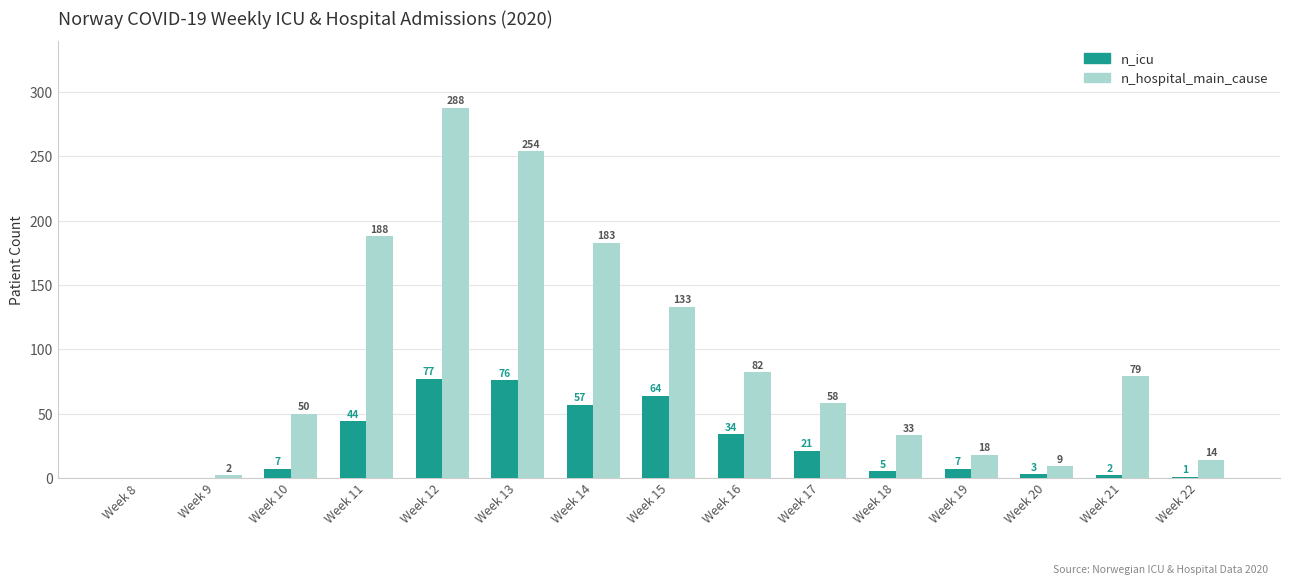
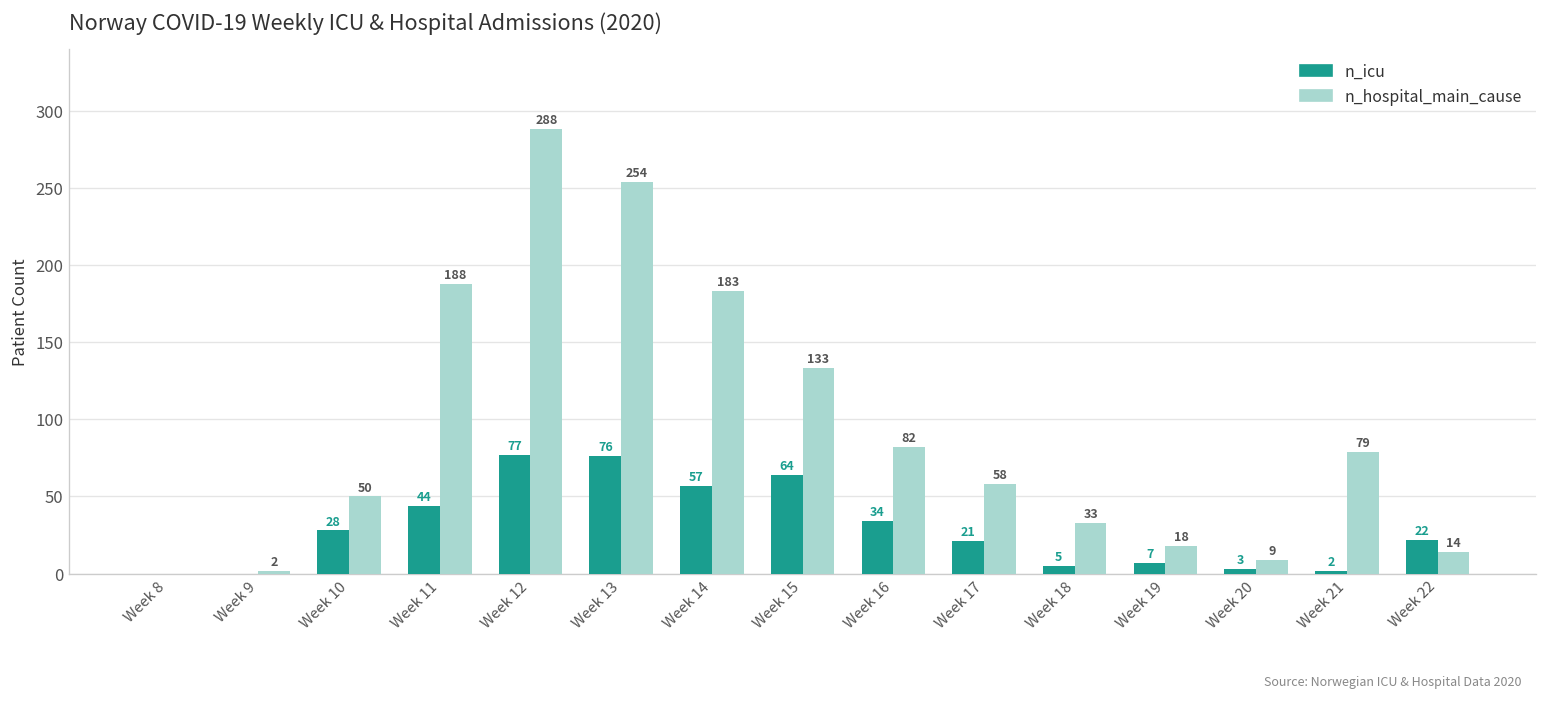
  {
    "n_icu": {
-     "Week 10": 7,
+     "Week 10": 28,
      "Week 11": 44,
      "Week 12": 77,
      "Week 13": 76,
      "Week 14": 57,
      "Week 15": 64,
      "Week 16": 34,
      "Week 17": 21,
      "Week 18": 5,
      "Week 19": 7,
      "Week 20": 3,
      "Week 21": 2,
-     "Week 22": 1
+     "Week 22": 22
    },
    "n_hospital_main_cause": {
      "Week 9": 2,
      "Week 10": 50,
      "Week 11": 188,
      "Week 12": 288,
      "Week 13": 254,
      "Week 14": 183,
      "Week 15": 133,
      "Week 16": 82,
      "Week 17": 58,
      "Week 18": 33,
      "Week 19": 18,
      "Week 20": 9,
      "Week 21": 79,
      "Week 22": 14
    }
  }
